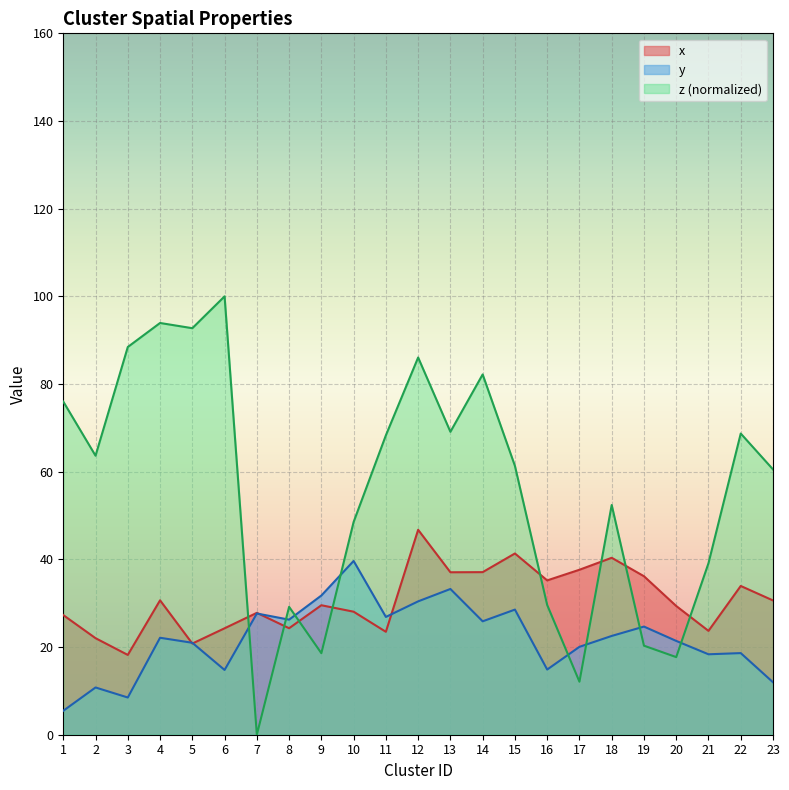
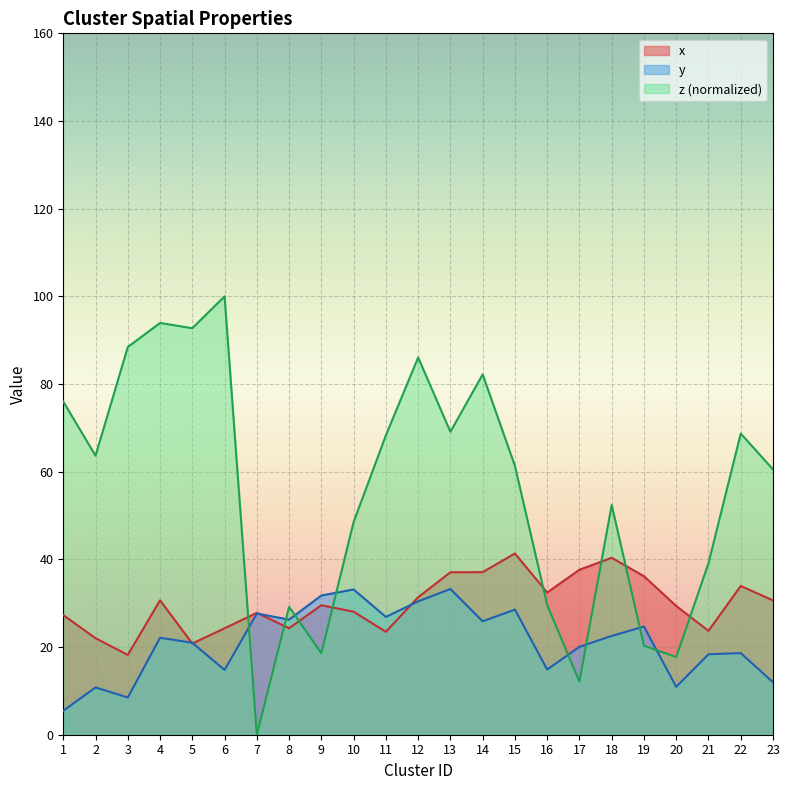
  {
    "x": {
      "1": 27,
      "2": 22,
      "3": 18,
      "4": 31,
      "6": 24,
      "8": 24,
      "9": 30,
      "10": 28,
      "11": 23,
-     "12": 47,
+     "12": 31,
      "13": 37,
      "14": 37,
      "15": 41,
-     "16": 35,
+     "16": 32,
      "17": 38,
      "18": 40,
      "19": 36,
      "20": 29,
      "21": 24,
      "22": 34,
      "23": 31
    },
    "y": {
      "1": 5,
      "2": 11,
      "3": 8,
      "4": 22,
      "6": 15,
      "8": 26,
      "9": 32,
-     "10": 40,
+     "10": 33,
      "11": 27,
      "12": 30,
      "13": 33,
      "14": 26,
      "15": 29,
      "16": 15,
      "17": 20,
      "18": 23,
      "19": 25,
-     "20": 21,
+     "20": 11,
      "21": 18,
      "22": 19,
      "23": 12
    },
    "z (normalized)": {
      "1": 76,
      "2": 64,
      "3": 88,
      "4": 94,
      "5": 93,
      "6": 100,
      "7": 0,
      "8": 29,
      "9": 19,
      "10": 49,
      "11": 68,
      "12": 86,
      "13": 69,
      "14": 82,
      "15": 61,
      "16": 30,
      "17": 12,
      "18": 52,
      "19": 20,
      "20": 18,
      "21": 39,
      "22": 69,
      "23": 61
    }
  }
